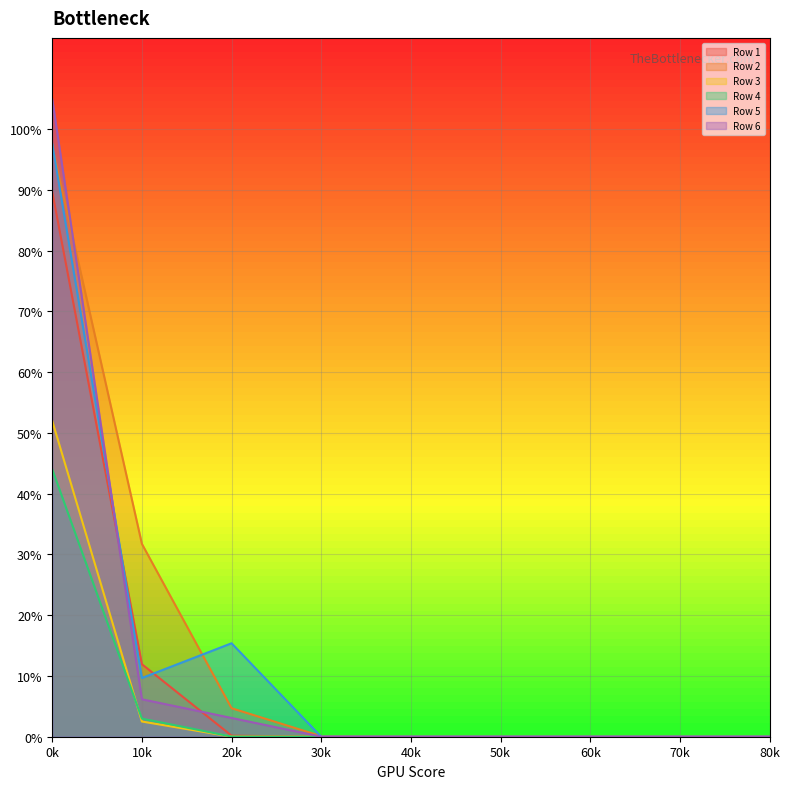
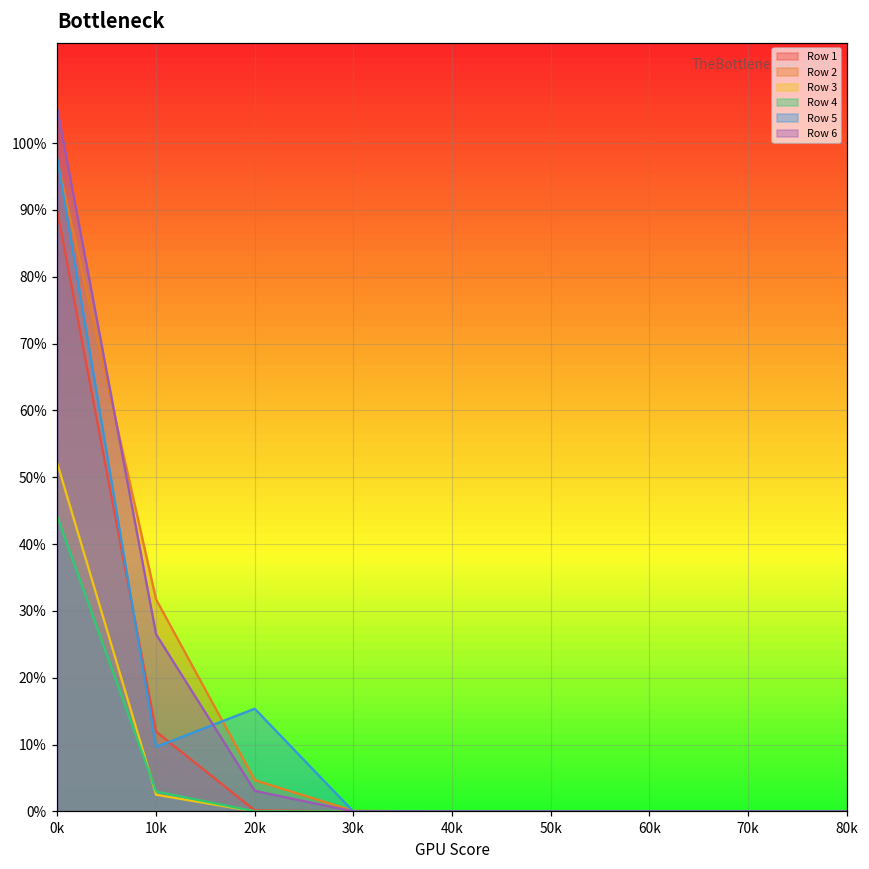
  {
    "Row 4": {
      "0k": "44%",
      "10k": "3%"
    },
    "Row 5": {
      "10k": "10%",
      "20k": "15%"
    },
    "Row 6": {
      "0k": "105%",
-     "10k": "6%",
+     "10k": "27%",
      "20k": "3%"
    }
  }
